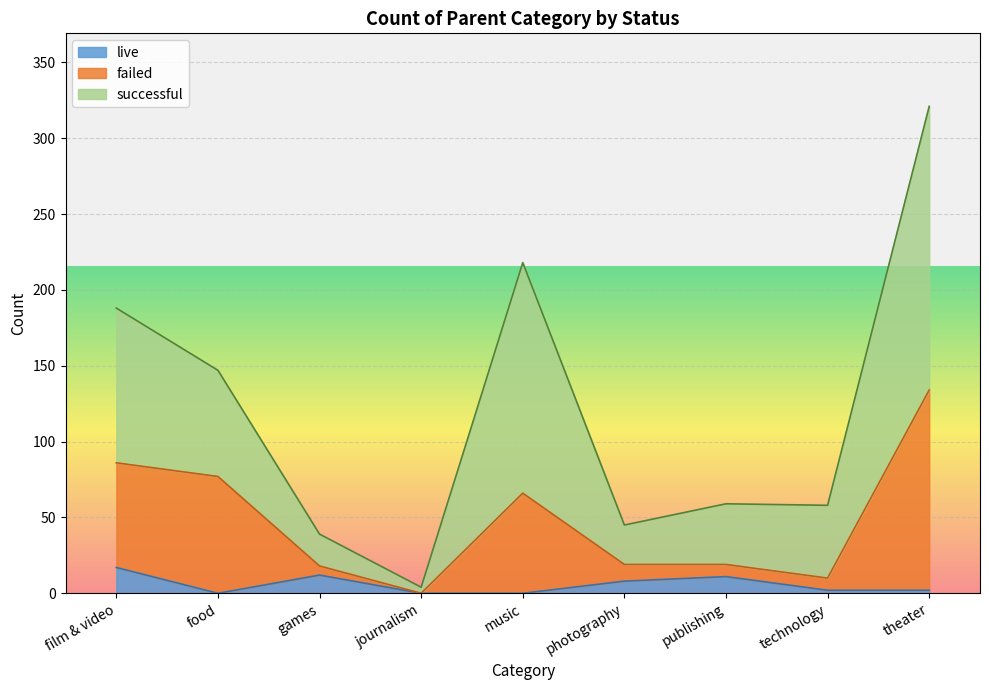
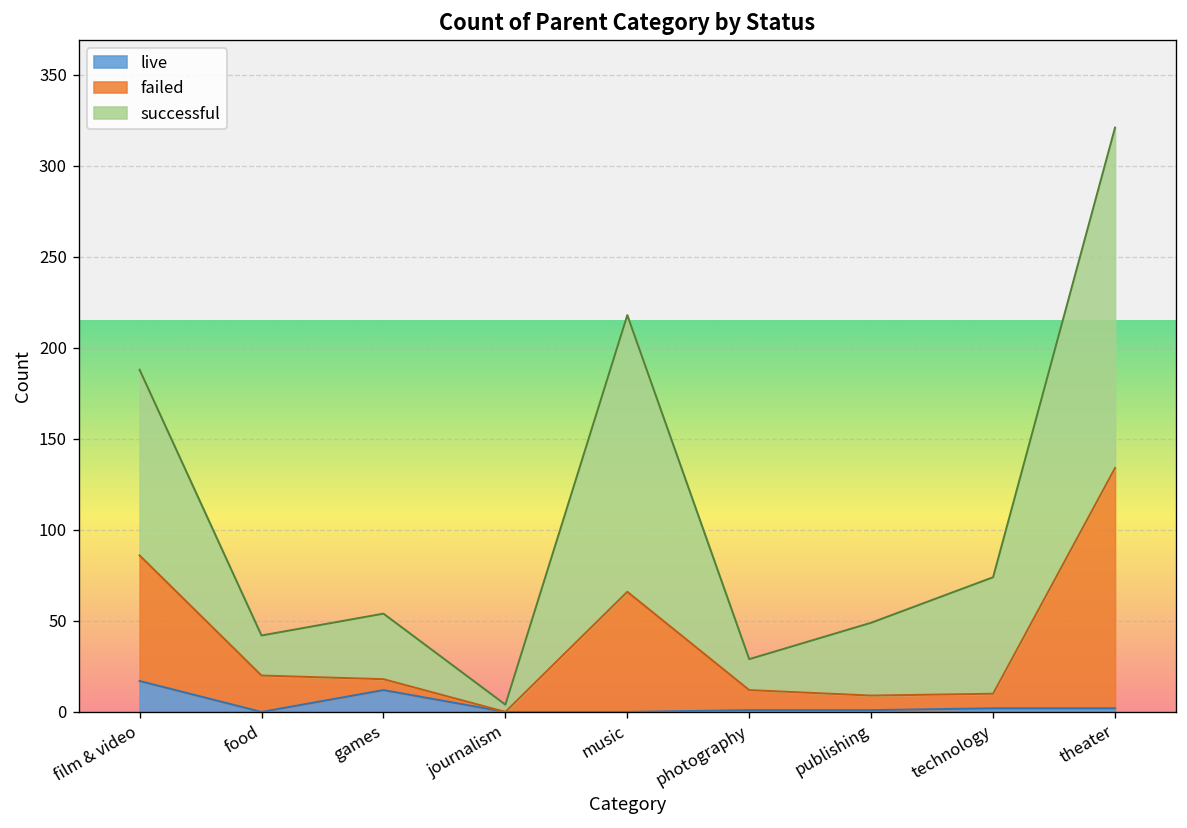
  {
    "live": {
      "film & video": 17,
      "food": 0,
      "games": 12,
      "music": 0,
-     "photography": 8,
-     "publishing": 11,
+     "photography": 1,
+     "publishing": 1,
      "technology": 2,
      "theater": 2
    },
    "failed": {
      "film & video": 69,
-     "food": 77,
+     "food": 20,
      "games": 6,
      "music": 66,
      "photography": 11,
      "publishing": 8,
      "technology": 8,
      "theater": 132
    },
    "successful": {
      "film & video": 102,
-     "food": 70,
-     "games": 21,
+     "food": 22,
+     "games": 36,
      "journalism": 4,
      "music": 152,
-     "photography": 26,
+     "photography": 17,
      "publishing": 40,
-     "technology": 48,
+     "technology": 64,
      "theater": 187
    }
  }
